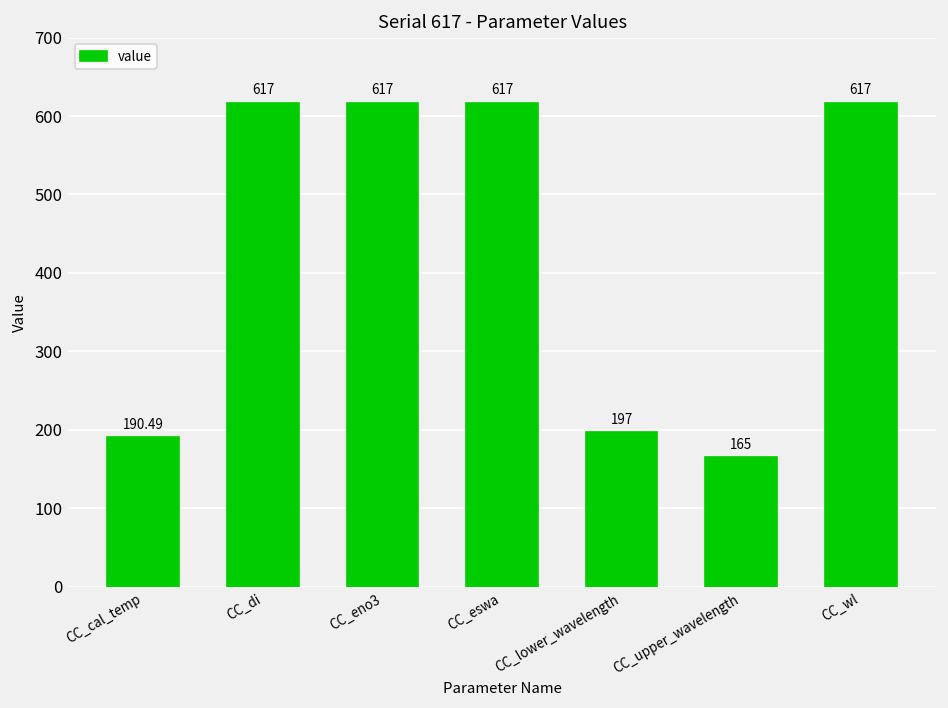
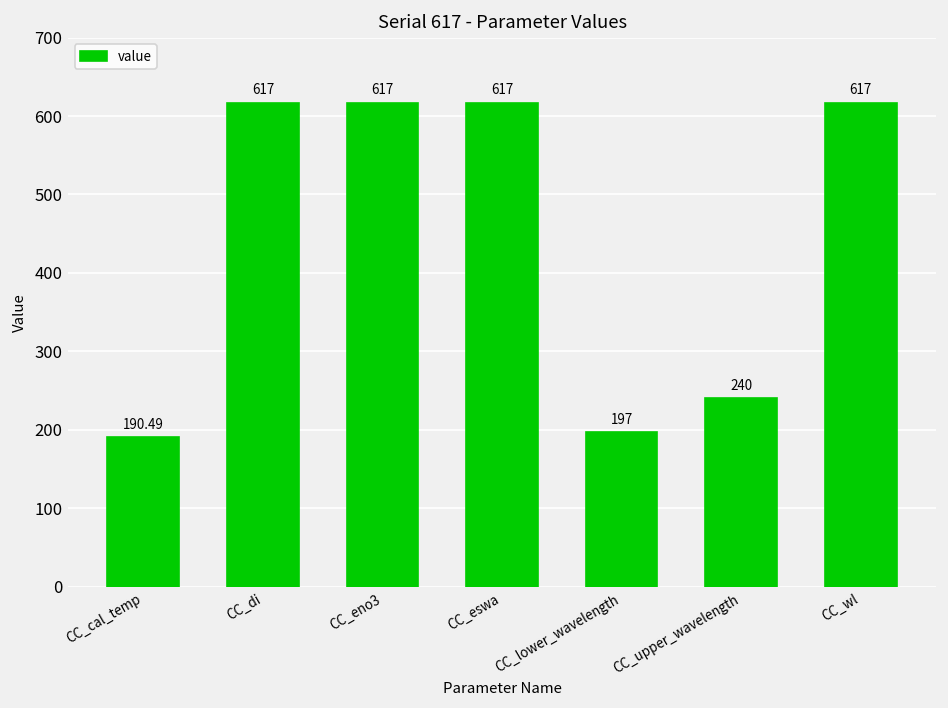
  {
    "CC_cal_temp": 190.49,
    "CC_di": 617,
    "CC_eno3": 617,
    "CC_eswa": 617,
    "CC_lower_wavelength": 197,
-   "CC_upper_wavelength": 165,
+   "CC_upper_wavelength": 240,
    "CC_wl": 617
  }
